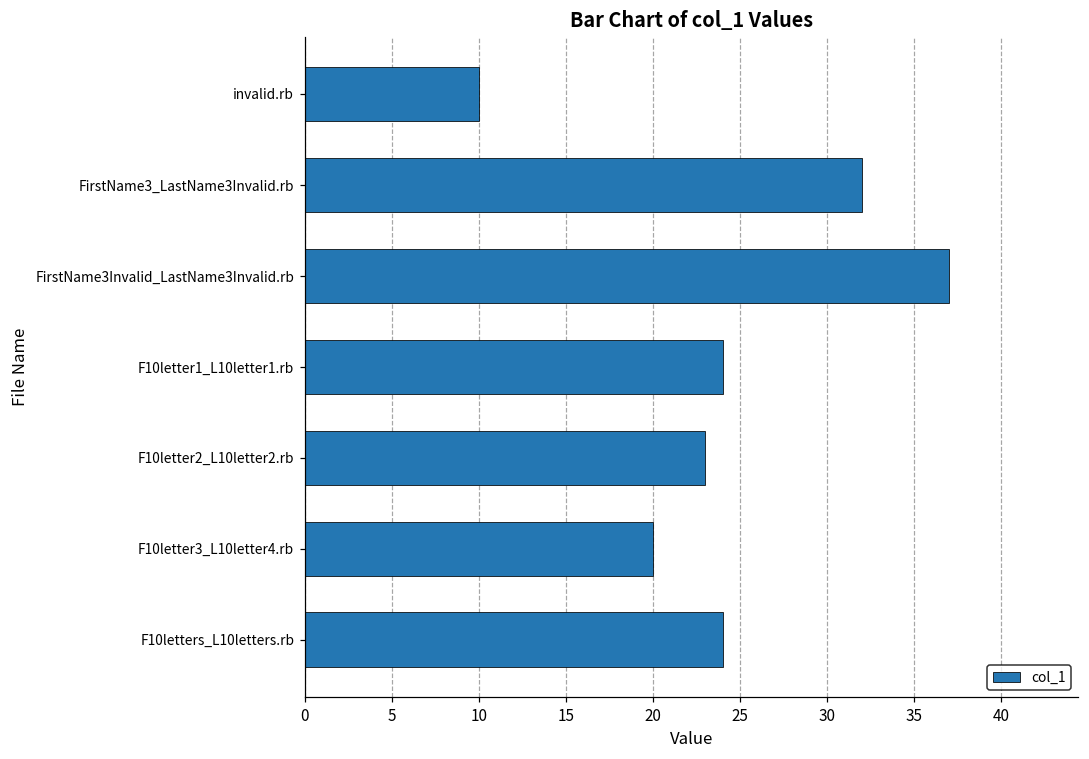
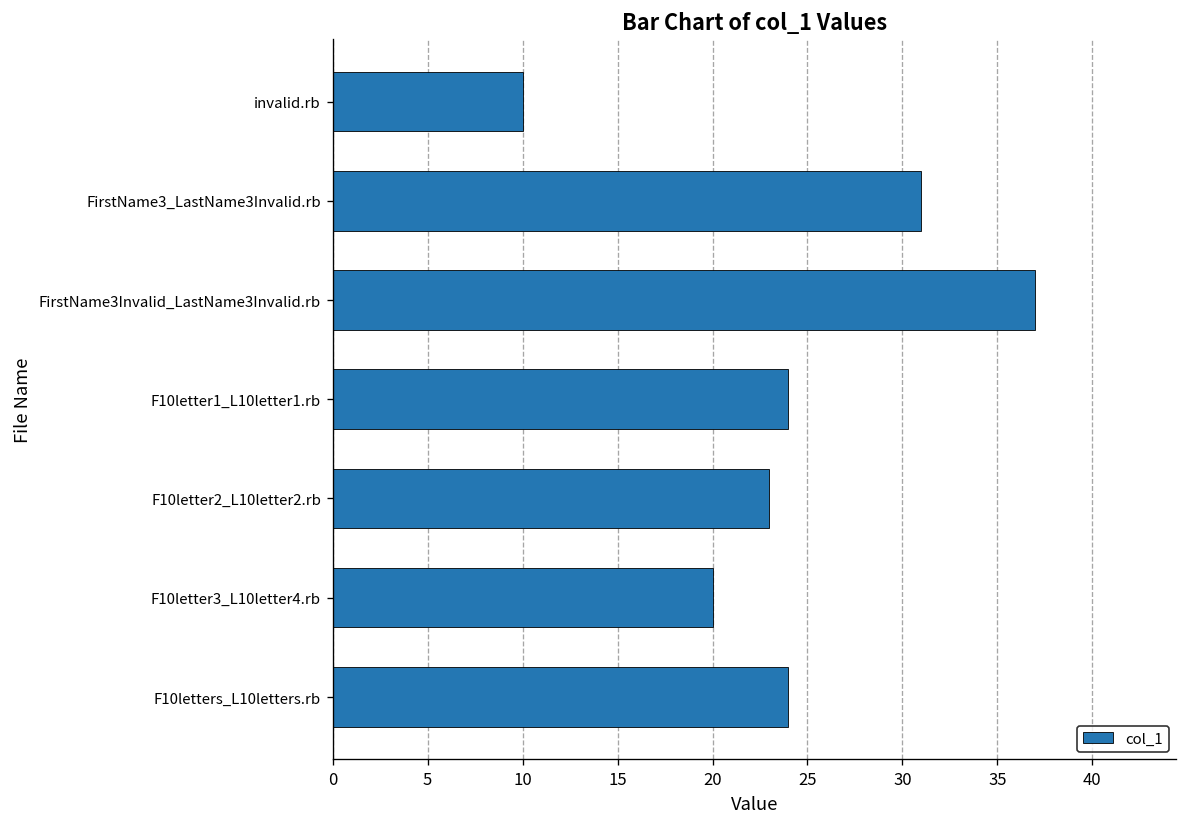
  {
    "invalid.rb": 10,
-   "FirstName3_LastName3Invalid.rb": 32,
+   "FirstName3_LastName3Invalid.rb": 31,
    "FirstName3Invalid_LastName3Invalid.rb": 37,
    "F10letter1_L10letter1.rb": 24,
    "F10letter2_L10letter2.rb": 23,
    "F10letter3_L10letter4.rb": 20,
    "F10letters_L10letters.rb": 24
  }
